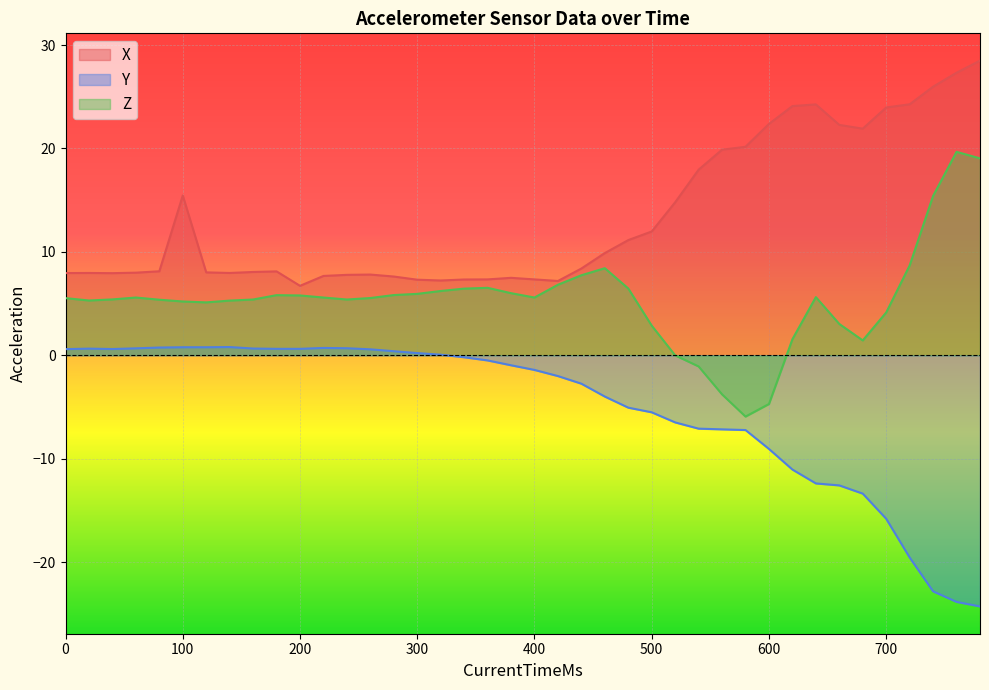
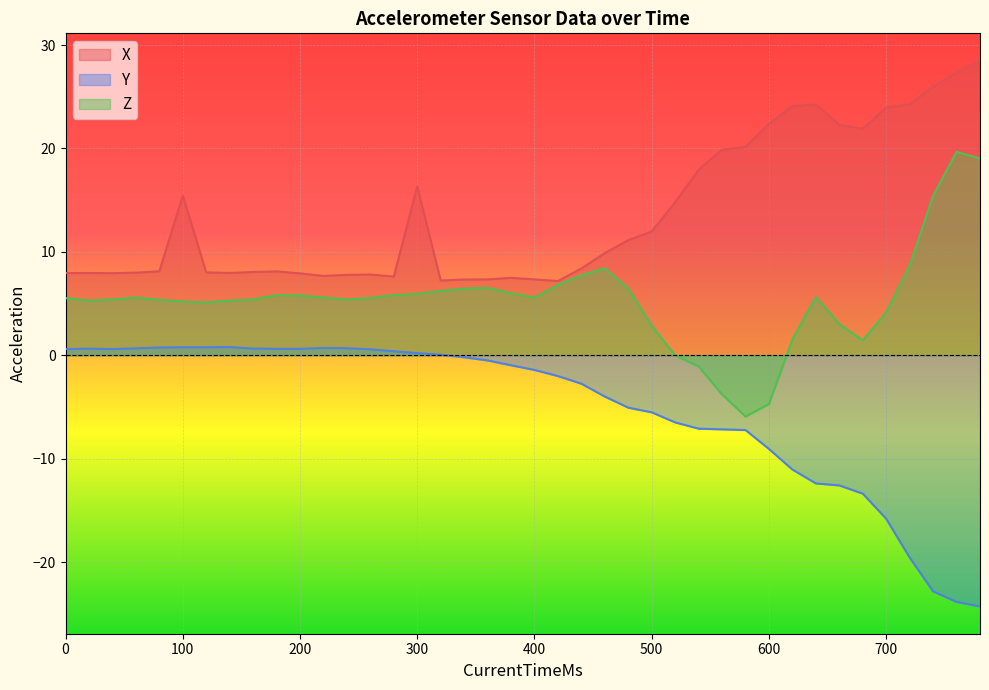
  {
    "X": {
      "0": 7.9,
      "100": 15.5,
-     "200": 6.7,
-     "300": 7.3,
+     "200": 7.9,
+     "300": 16.3,
      "400": 7.3,
      "500": 12.0,
      "600": 22.4,
      "700": 24.0
    }
  }
